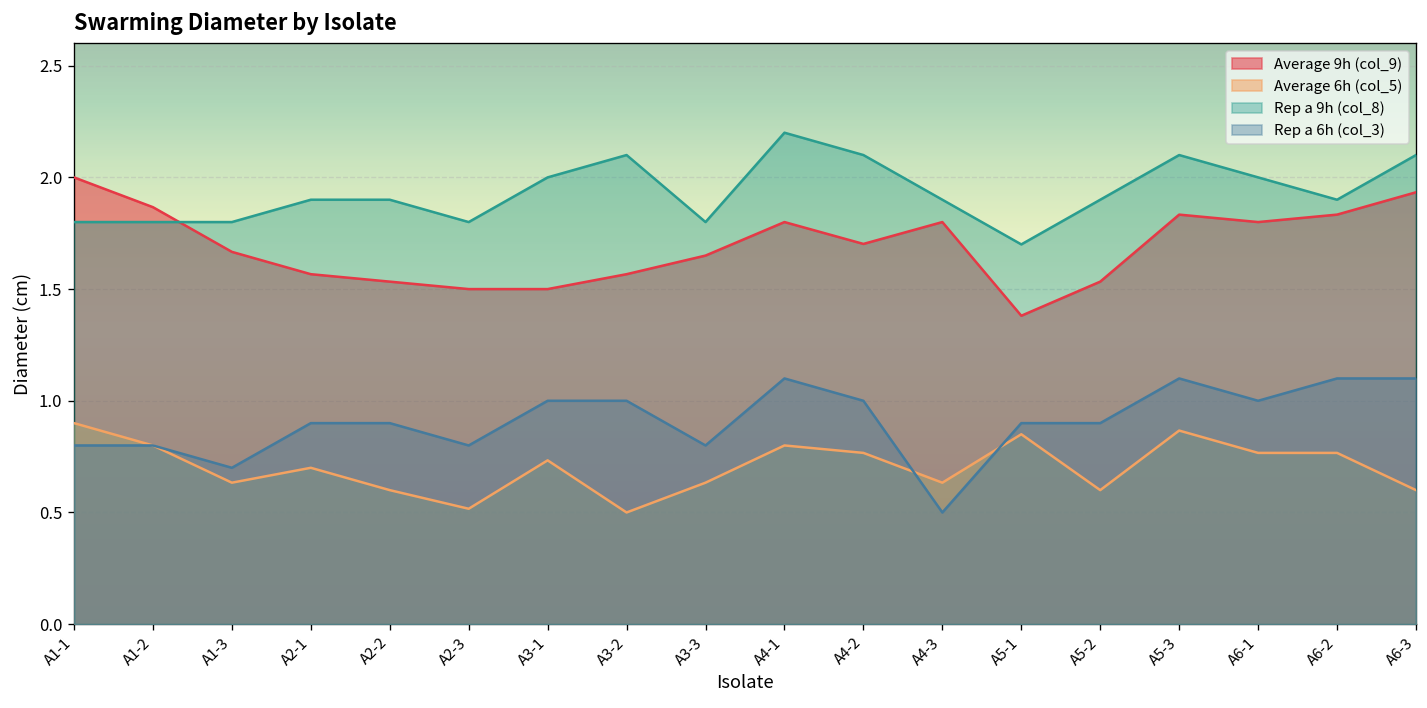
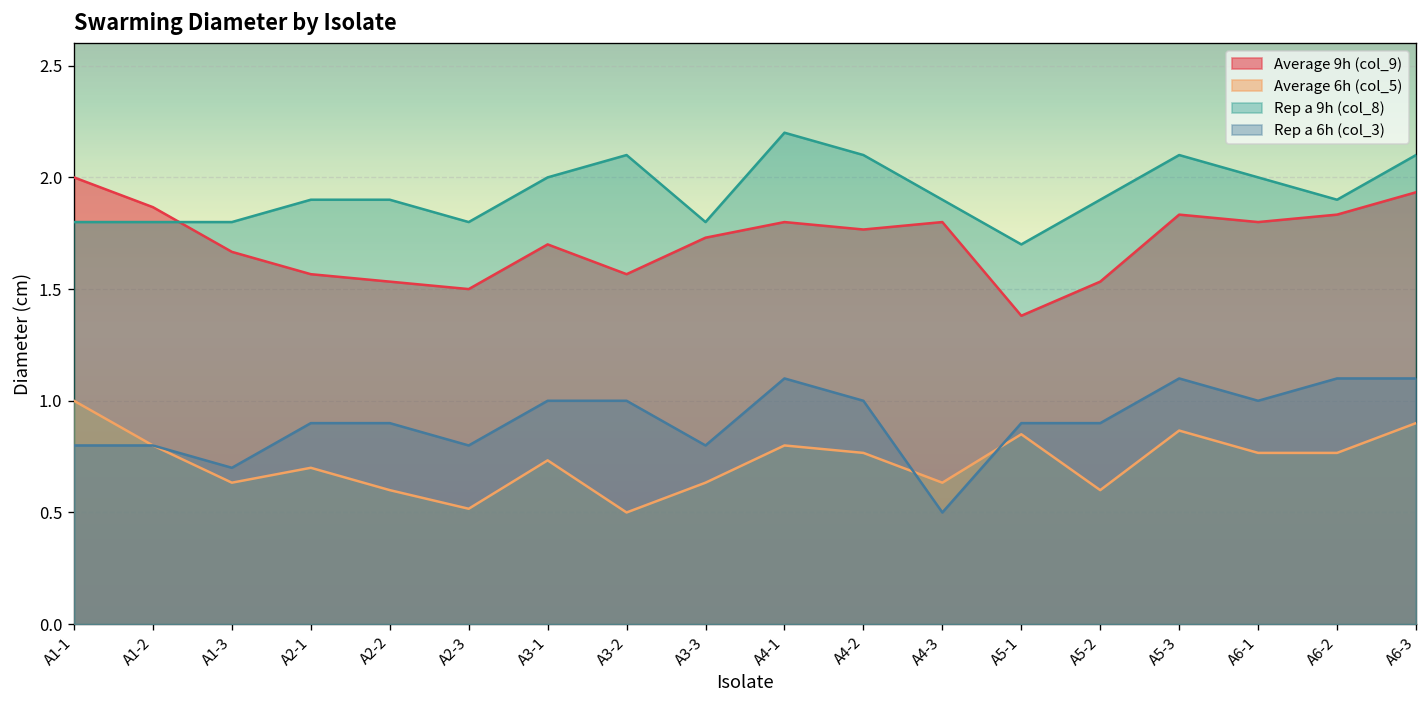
  {
    "Average 9h (col_9)": {
      "A1-1": 2.00,
      "A1-2": 1.87,
      "A1-3": 1.67,
      "A2-1": 1.57,
      "A2-2": 1.53,
      "A2-3": 1.50,
-     "A3-1": 1.5,
+     "A3-1": 1.7,
      "A3-2": 1.57,
-     "A3-3": 1.65,
+     "A3-3": 1.73,
      "A4-1": 1.80,
-     "A4-2": 1.70,
+     "A4-2": 1.77,
      "A4-3": 1.80,
      "A5-1": 1.38,
      "A5-2": 1.53,
      "A5-3": 1.83,
      "A6-1": 1.80,
      "A6-2": 1.83,
      "A6-3": 1.93
    },
    "Average 6h (col_5)": {
-     "A1-1": 0.9,
+     "A1-1": 1.0,
      "A1-3": 0.63,
      "A2-1": 0.7,
      "A2-2": 0.6,
      "A2-3": 0.52,
      "A3-1": 0.73,
      "A3-2": 0.5,
      "A3-3": 0.63,
      "A4-1": 0.8,
      "A4-2": 0.77,
      "A4-3": 0.63,
      "A5-1": 0.85,
      "A5-2": 0.6,
      "A5-3": 0.87,
      "A6-1": 0.77,
      "A6-2": 0.77,
-     "A6-3": 0.6
+     "A6-3": 0.9
    }
  }
